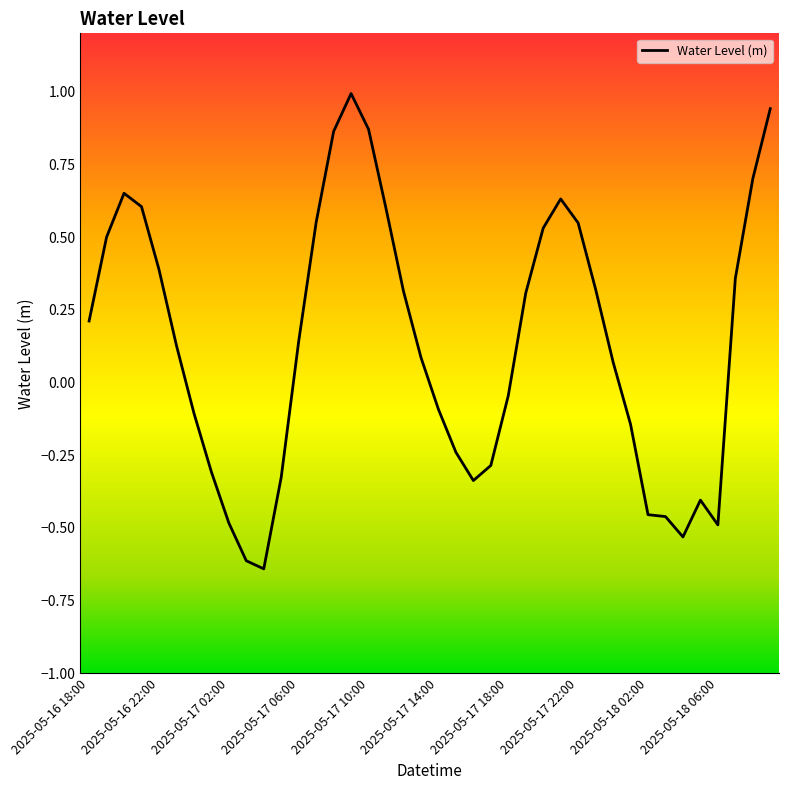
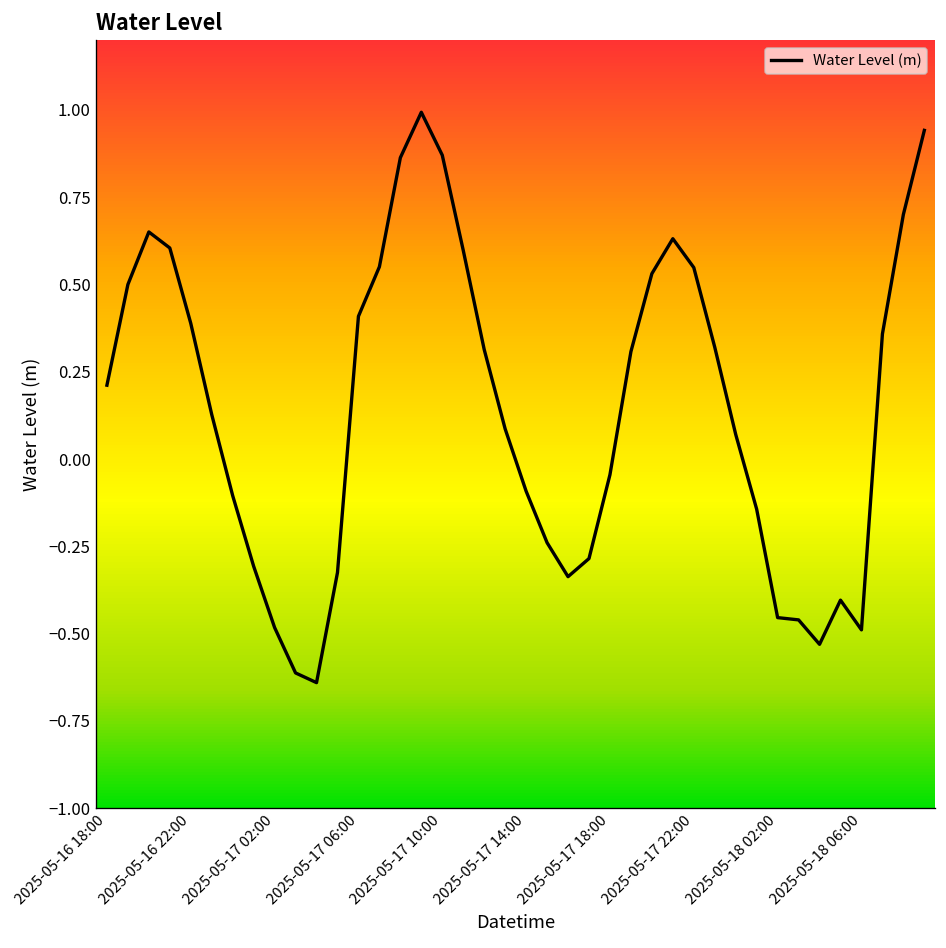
  {
    "2025-05-16 18:00": 0.21,
    "2025-05-16 22:00": 0.39,
    "2025-05-17 02:00": -0.48,
-   "2025-05-17 06:00": 0.14,
+   "2025-05-17 06:00": 0.41,
    "2025-05-17 10:00": 0.87,
    "2025-05-17 14:00": -0.09,
    "2025-05-17 18:00": -0.04,
    "2025-05-17 22:00": 0.55,
    "2025-05-18 02:00": -0.45,
    "2025-05-18 06:00": -0.49
  }
